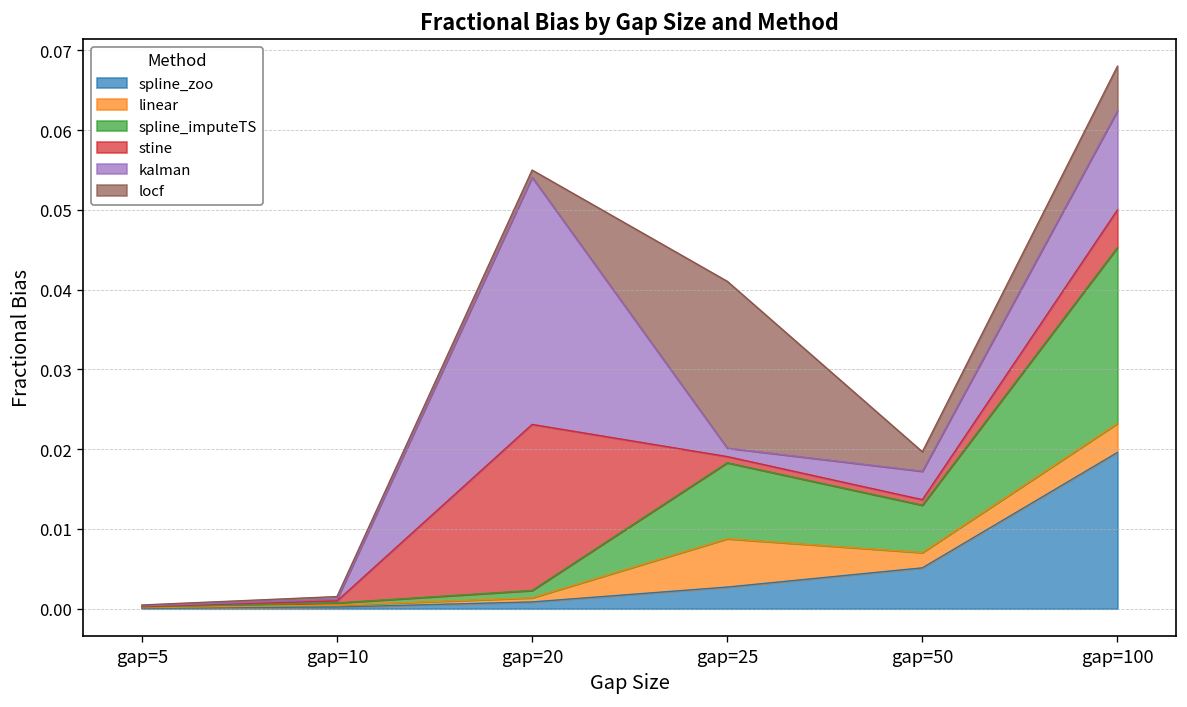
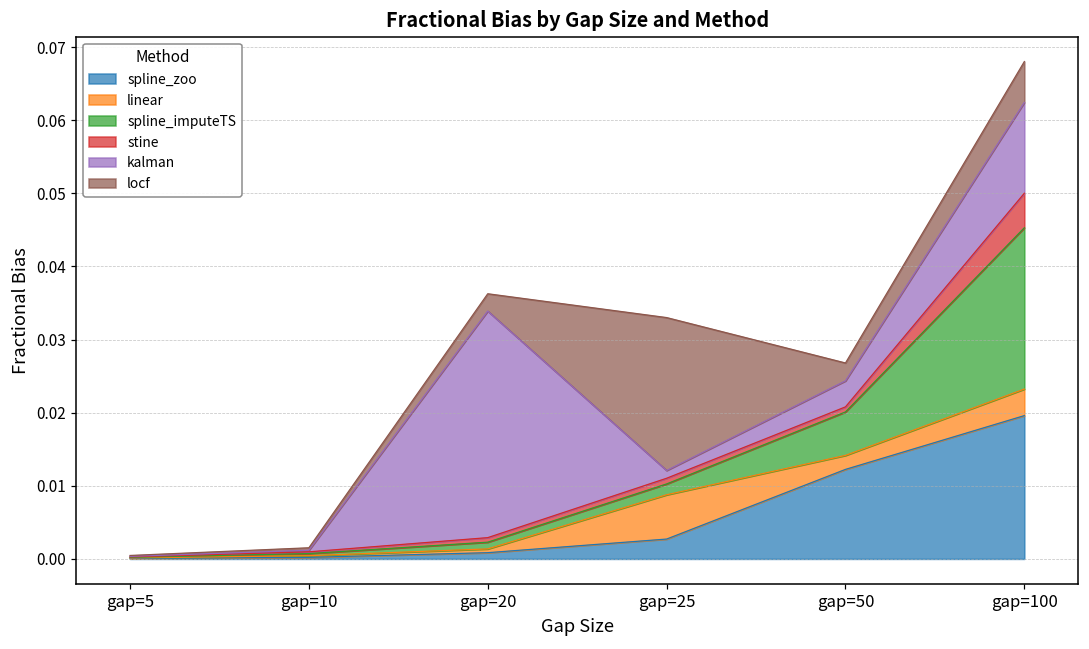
  {
    "spline_zoo": {
      "gap=20": 0.001,
      "gap=25": 0.003,
-     "gap=50": 0.005,
+     "gap=50": 0.012,
      "gap=100": 0.020
    },
    "linear": {
      "gap=20": 0.001,
      "gap=25": 0.006,
      "gap=50": 0.002,
      "gap=100": 0.004
    },
    "spline_imputeTS": {
      "gap=20": 0.001,
-     "gap=25": 0.010,
+     "gap=25": 0.001,
      "gap=50": 0.006,
      "gap=100": 0.022
    },
    "stine": {
-     "gap=20": 0.021,
+     "gap=20": 0.001,
      "gap=25": 0.001,
      "gap=50": 0.001,
      "gap=100": 0.005
    },
    "kalman": {
      "gap=20": 0.031,
      "gap=25": 0.001,
      "gap=50": 0.004,
      "gap=100": 0.012
    },
    "locf": {
-     "gap=20": 0.001,
+     "gap=20": 0.002,
      "gap=25": 0.021,
      "gap=50": 0.002,
      "gap=100": 0.006
    }
  }
